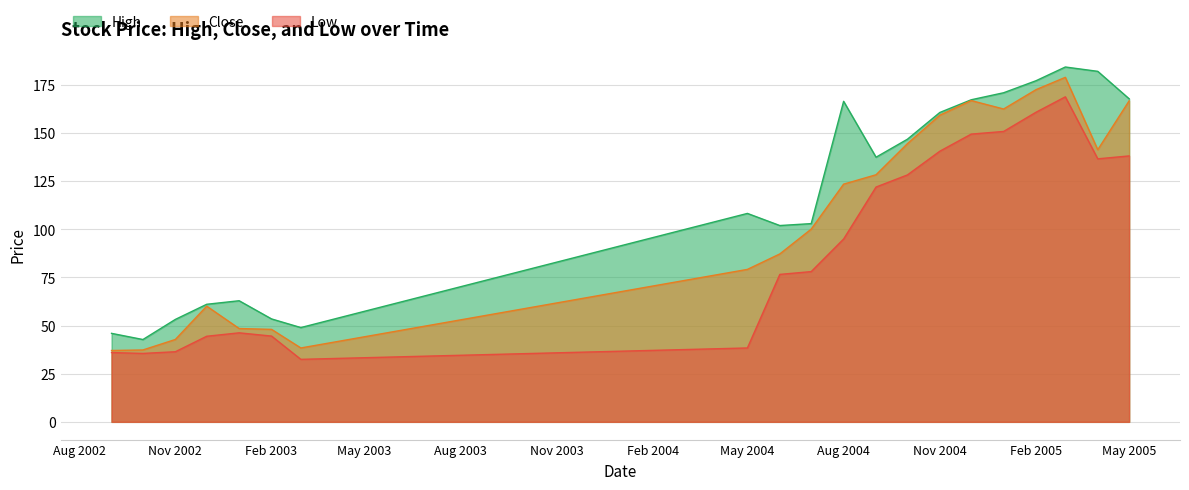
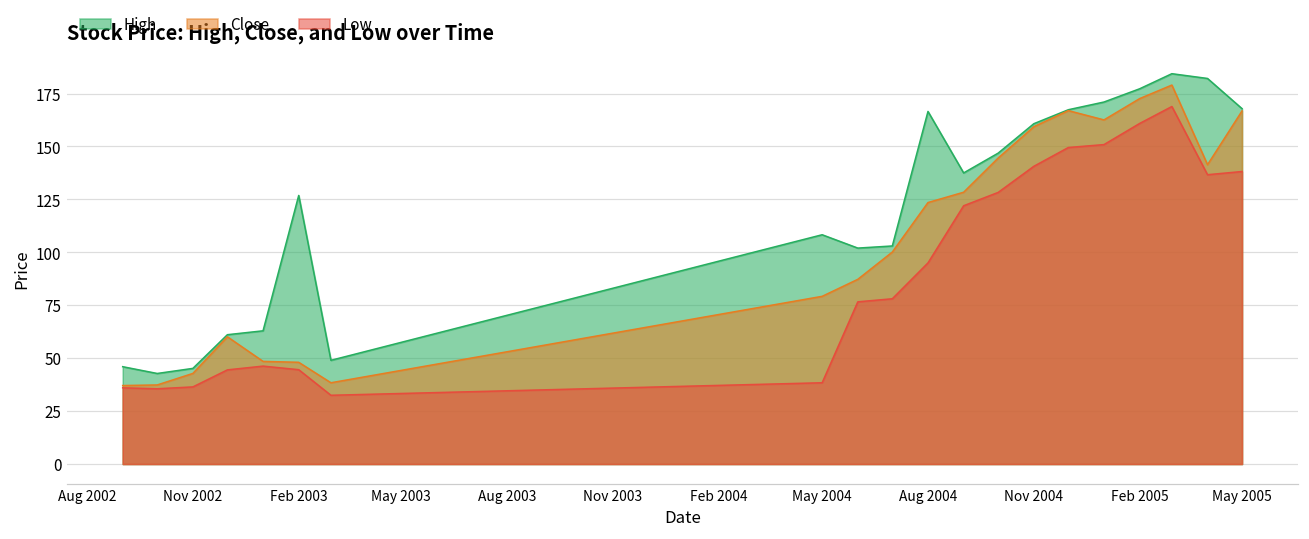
  {
    "High": {
-     "Nov 2002": 53,
-     "Feb 2003": 53,
+     "Nov 2002": 45,
+     "Feb 2003": 127,
      "May 2004": 108,
      "Aug 2004": 167,
      "Nov 2004": 161,
      "Feb 2005": 177
    }
  }
